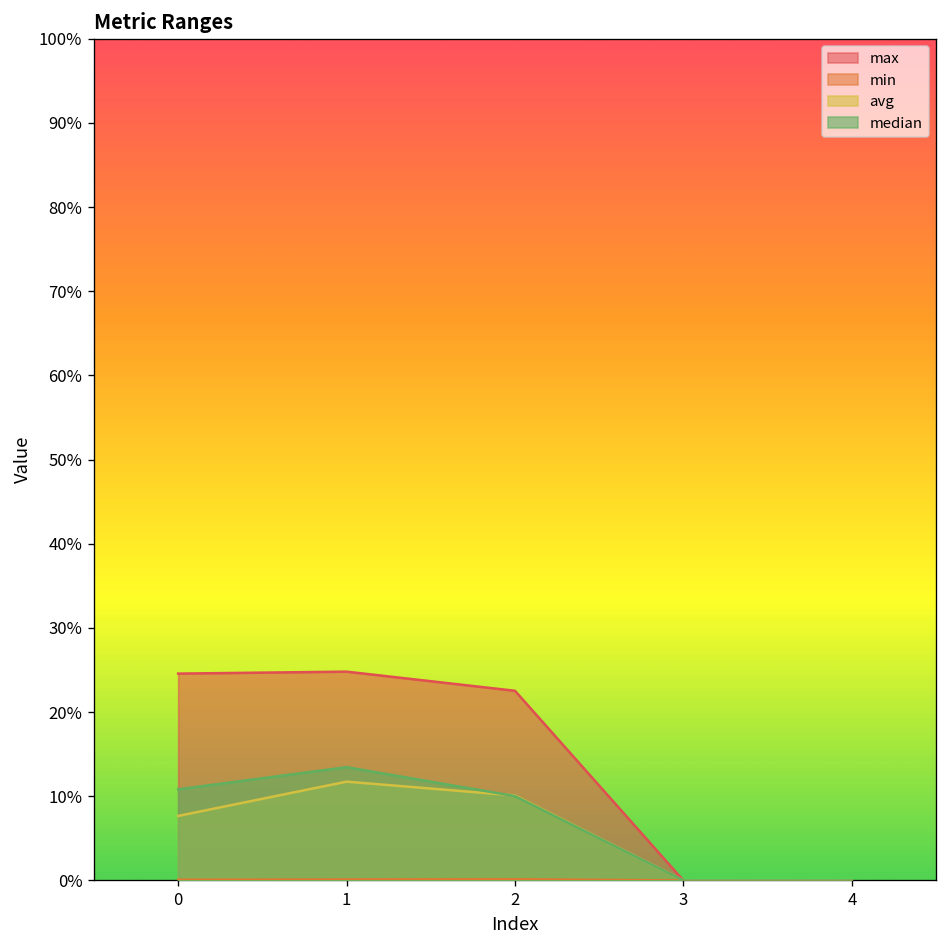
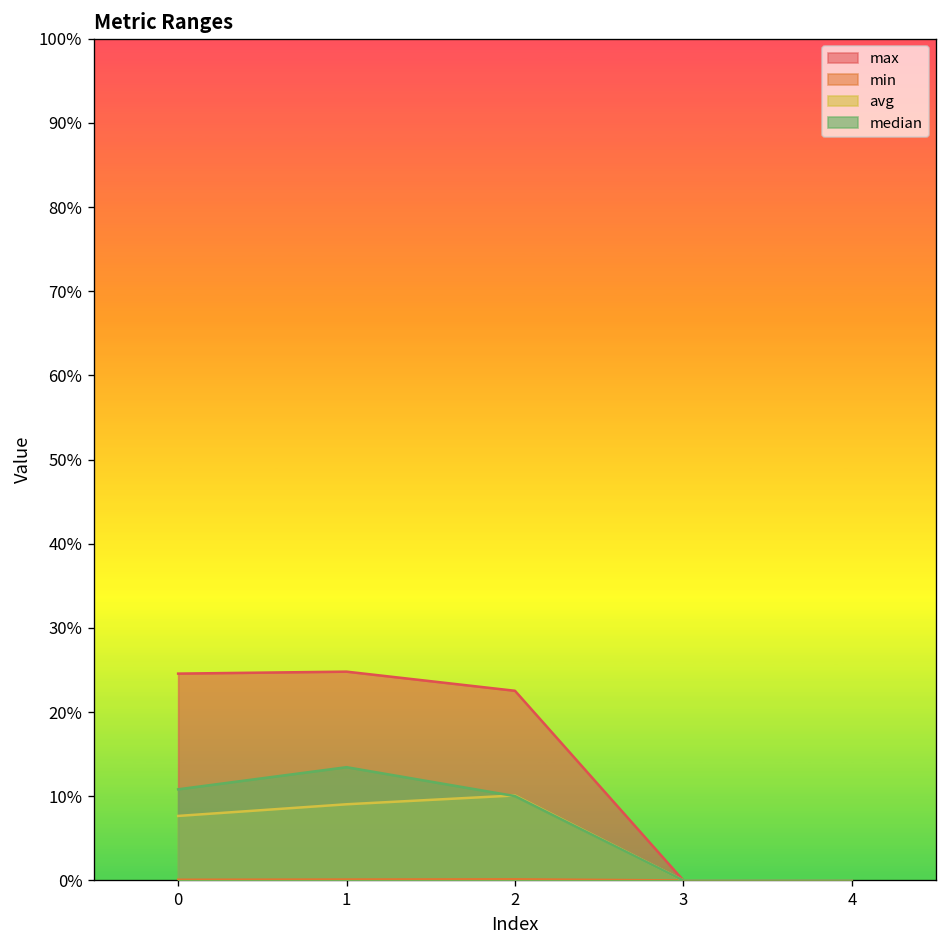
  {
    "avg": {
      "0": "8%",
-     "1": "12%"
+     "1": "9%"
    },
    "median": {
      "0": "11%",
      "1": "13%"
    }
  }
